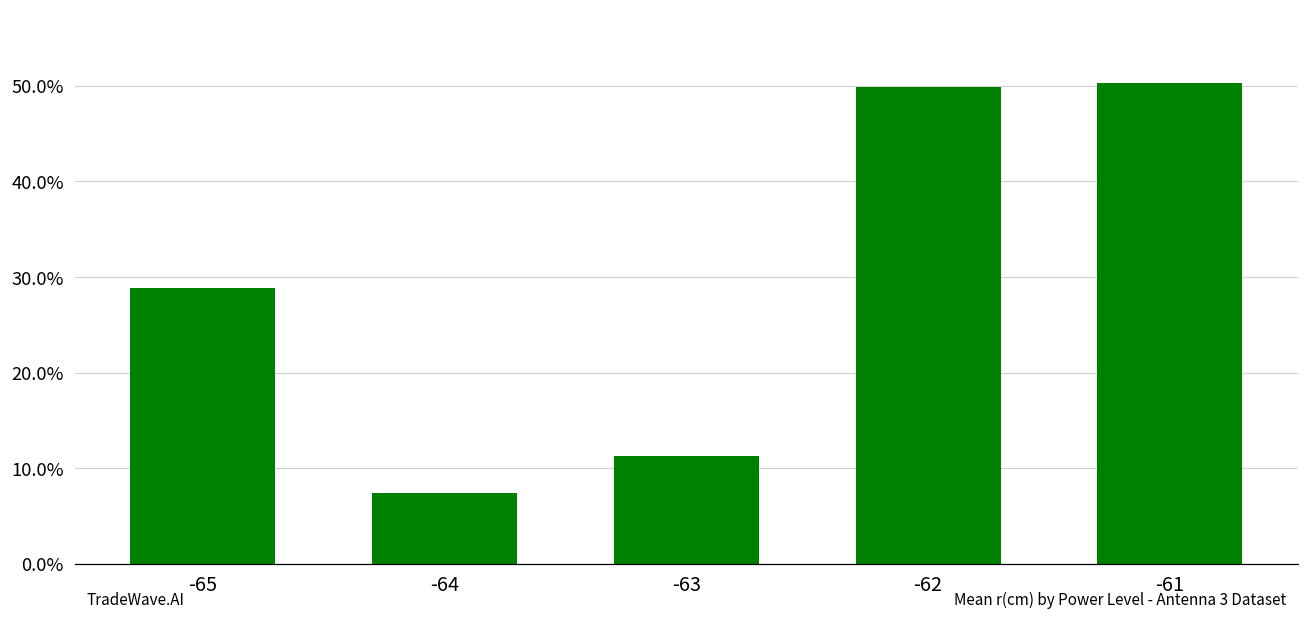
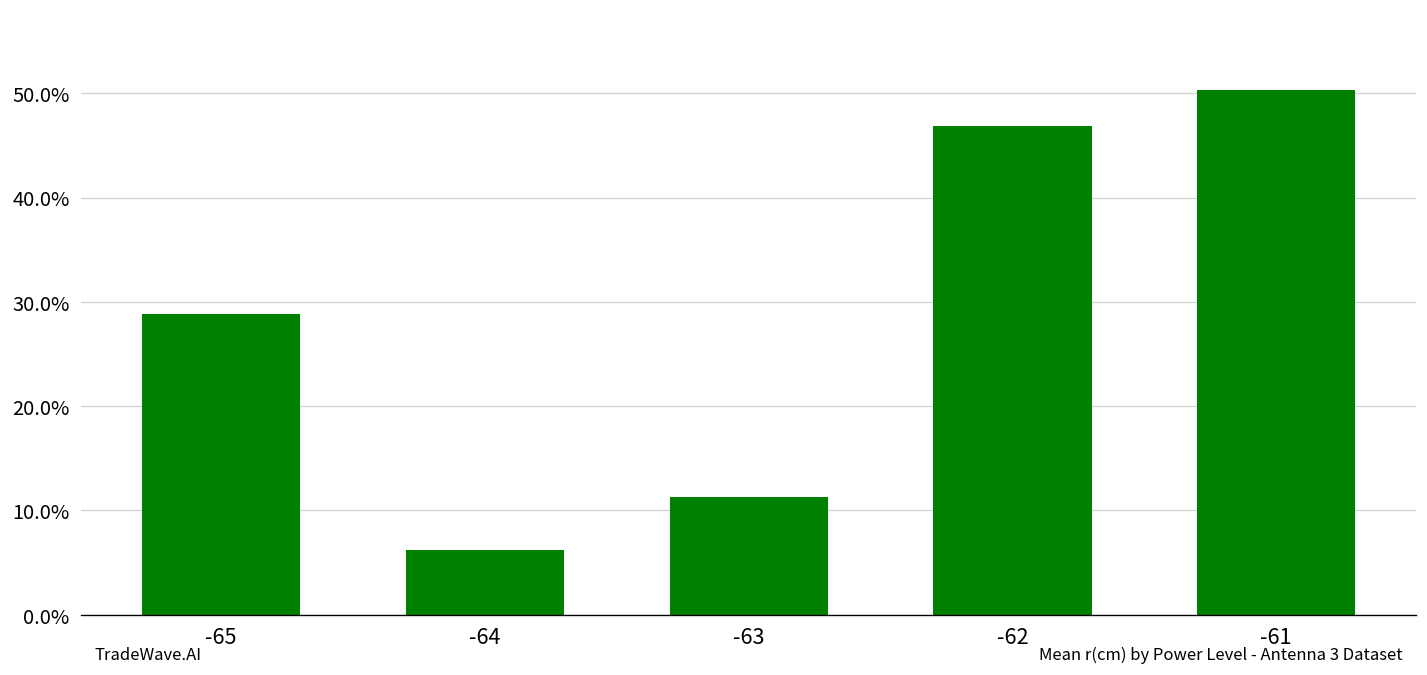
  {
    "-65": "29%",
-   "-64": "7%",
+   "-64": "6%",
    "-63": "11%",
-   "-62": "50%",
+   "-62": "47%",
    "-61": "50%"
  }
